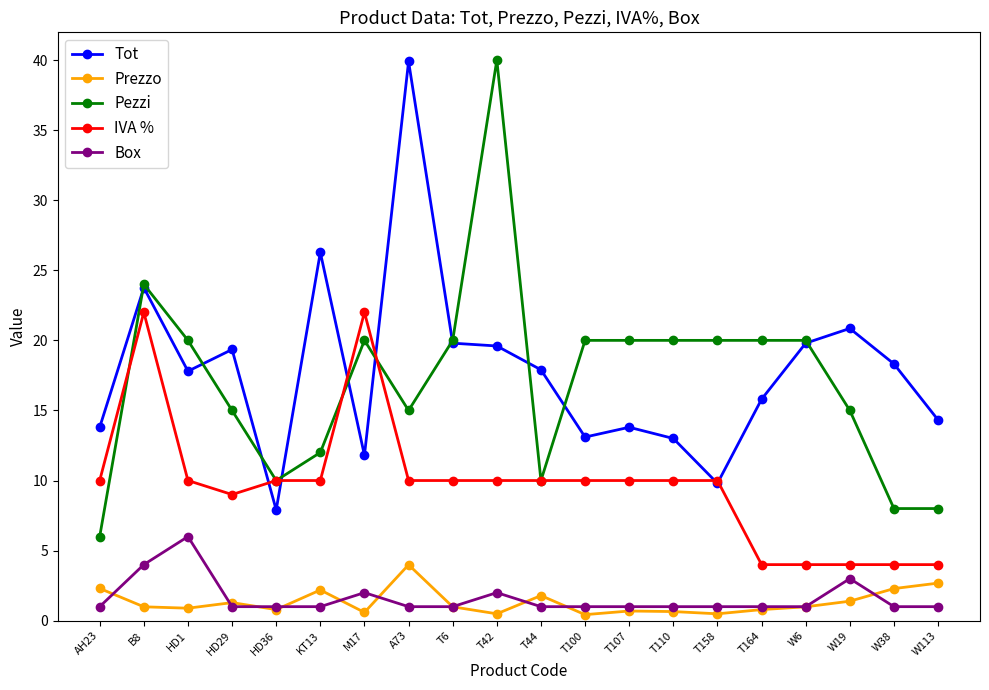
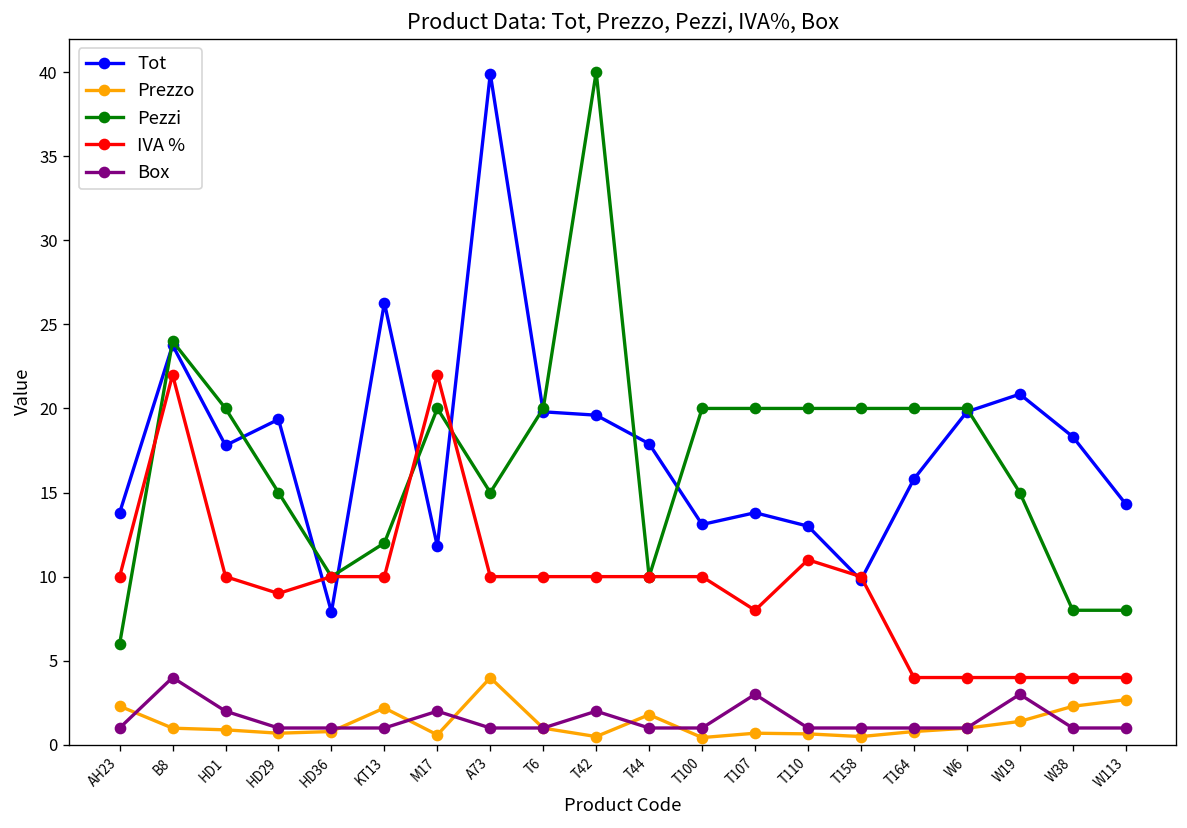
  {
    "Tot": {
      "AH23": 13.8,
      "B8": 23.8,
      "HD1": 17.8,
      "HD29": 19.4,
      "HD36": 7.9,
      "KT13": 26.3,
      "M17": 11.8,
      "A73": 39.9,
      "T6": 19.8,
      "T42": 19.6,
      "T44": 17.9,
      "T100": 13.1,
      "T107": 13.8,
      "T110": 13.0,
      "T158": 9.8,
      "T164": 15.8,
      "W6": 19.8,
      "W19": 20.9,
      "W38": 18.3,
      "W113": 14.3
    },
    "Prezzo": {
      "AH23": 2.3,
      "B8": 1.0,
      "HD1": 0.9,
-     "HD29": 1.3,
+     "HD29": 0.7,
      "HD36": 0.8,
      "KT13": 2.2,
      "M17": 0.6,
      "A73": 4.0,
      "T42": 0.5,
      "T44": 1.8,
      "T100": 0.4,
      "T107": 0.7,
      "T110": 0.7,
      "T158": 0.5,
      "T164": 0.8,
      "W19": 1.4,
      "W38": 2.3,
      "W113": 2.7
    },
    "Pezzi": {
      "AH23": 6.0,
      "B8": 24.0,
      "HD1": 20.0,
      "HD29": 15.0,
      "KT13": 12.0,
      "M17": 20.0,
      "A73": 15.0,
      "T6": 20.0,
      "T42": 40.0,
      "T100": 20.0,
      "T107": 20.0,
      "T110": 20.0,
      "T158": 20.0,
      "T164": 20.0,
      "W6": 20.0,
      "W19": 15.0,
      "W38": 8.0,
      "W113": 8.0
    },
    "IVA %": {
      "AH23": 10,
      "B8": 22,
      "HD1": 10,
      "HD29": 9,
      "KT13": 10,
      "M17": 22,
      "A73": 10,
      "T6": 10,
      "T42": 10,
      "T100": 10,
-     "T107": 10,
-     "T110": 10,
+     "T107": 8,
+     "T110": 11,
      "T158": 10,
      "T164": 4,
      "W6": 4,
      "W19": 4,
      "W38": 4,
      "W113": 4
    },
    "Box": {
      "AH23": 1,
      "B8": 4,
-     "HD1": 6,
+     "HD1": 2,
      "HD29": 1,
      "HD36": 1,
      "KT13": 1,
      "M17": 2,
      "A73": 1,
      "T42": 2,
      "T44": 1,
      "T100": 1,
-     "T107": 1,
+     "T107": 3,
      "T110": 1,
      "T158": 1,
      "T164": 1,
      "W19": 3,
      "W38": 1,
      "W113": 1
    }
  }
